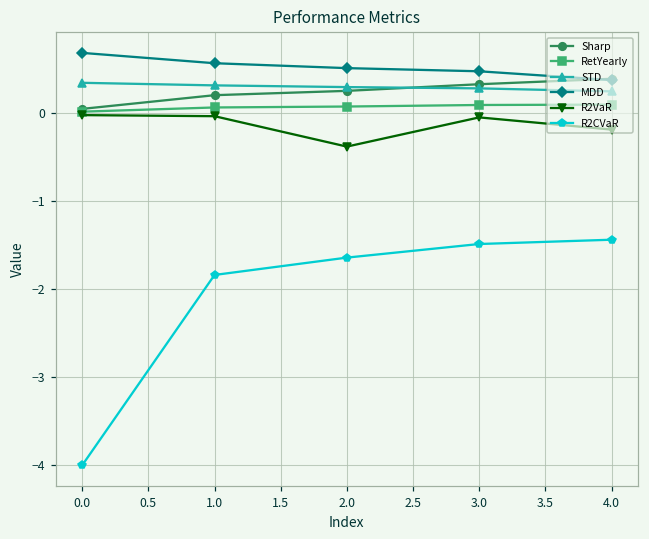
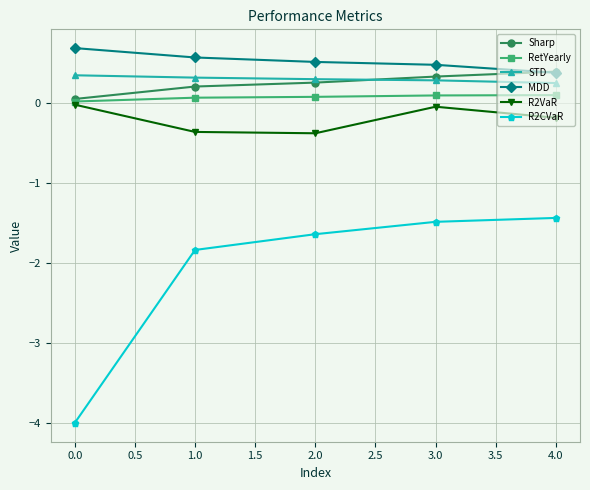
  {
    "MDD": {
      "0.0": 0.7,
      "1.0": 0.6,
      "2.0": 0.5,
      "3.0": 0.5
    },
    "R2VaR": {
      "0.0": 0.0,
-     "1.0": 0.0,
+     "1.0": -0.4,
      "2.0": -0.4,
      "3.0": 0.0
    }
  }
